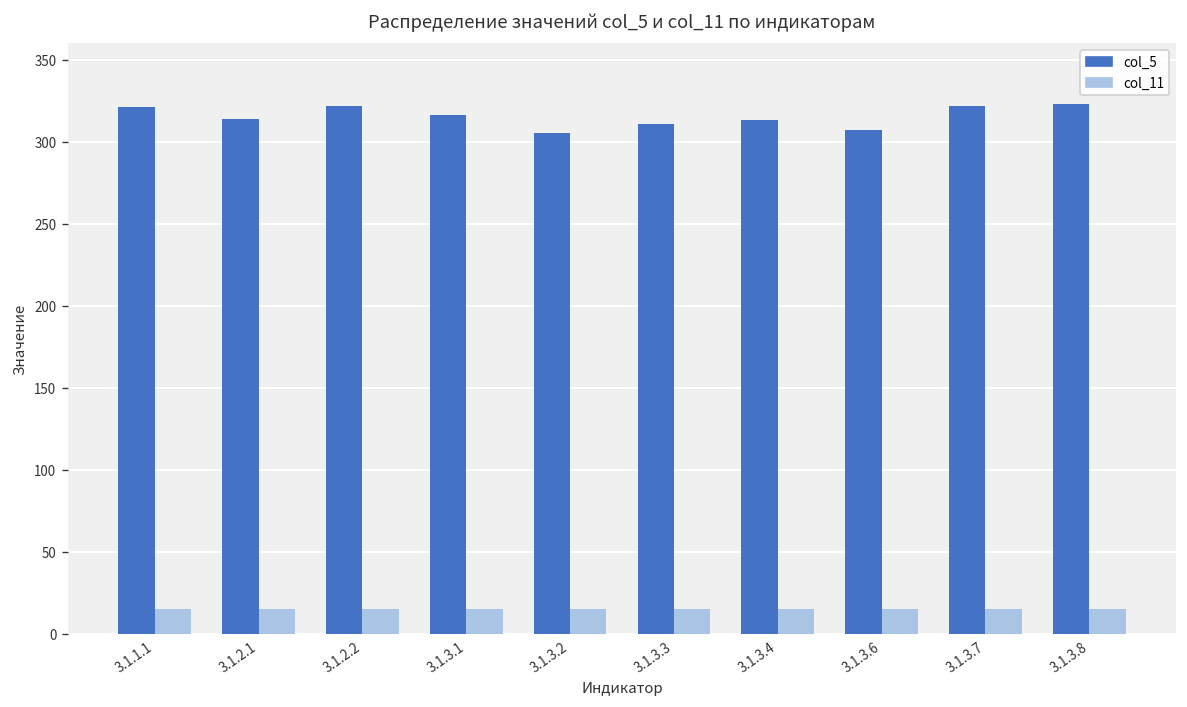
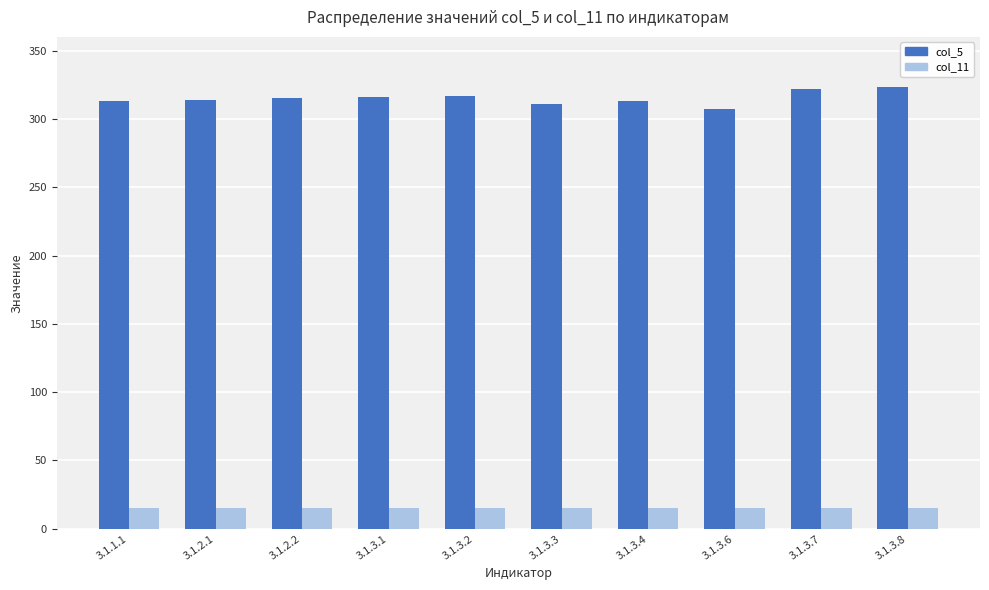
  {
    "col_5": {
-     "3.1.1.1": 321,
+     "3.1.1.1": 313,
      "3.1.2.1": 314,
-     "3.1.2.2": 322,
+     "3.1.2.2": 315,
      "3.1.3.1": 316,
-     "3.1.3.2": 305,
+     "3.1.3.2": 317,
      "3.1.3.3": 311,
      "3.1.3.4": 313,
      "3.1.3.6": 307,
      "3.1.3.7": 322,
      "3.1.3.8": 323
    },
    "col_11": {
      "3.1.1.1": 15,
      "3.1.2.1": 15,
      "3.1.2.2": 15,
      "3.1.3.1": 15,
      "3.1.3.2": 15,
      "3.1.3.3": 15,
      "3.1.3.4": 15,
      "3.1.3.6": 15,
      "3.1.3.7": 15,
      "3.1.3.8": 15
    }
  }
